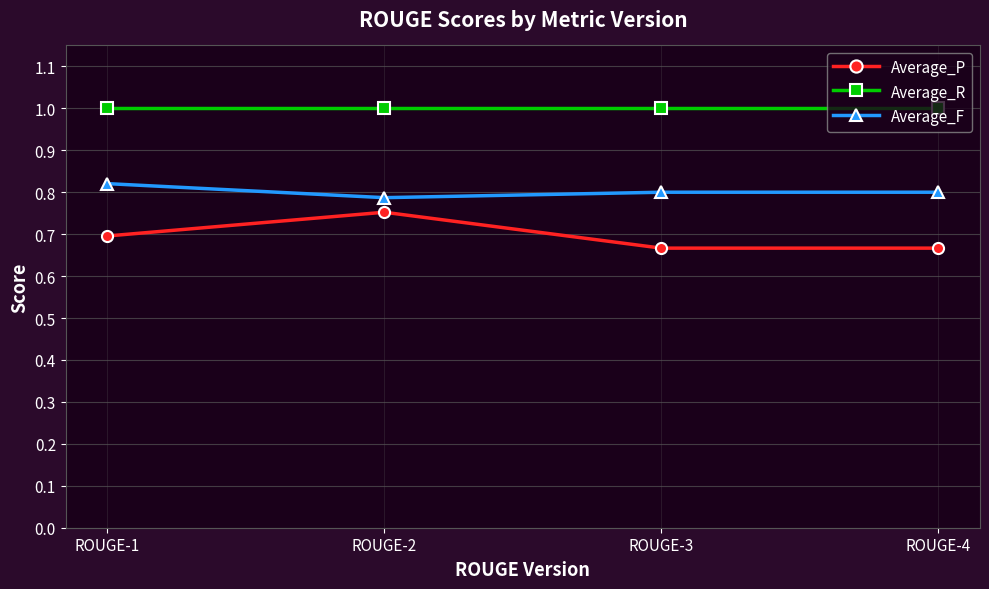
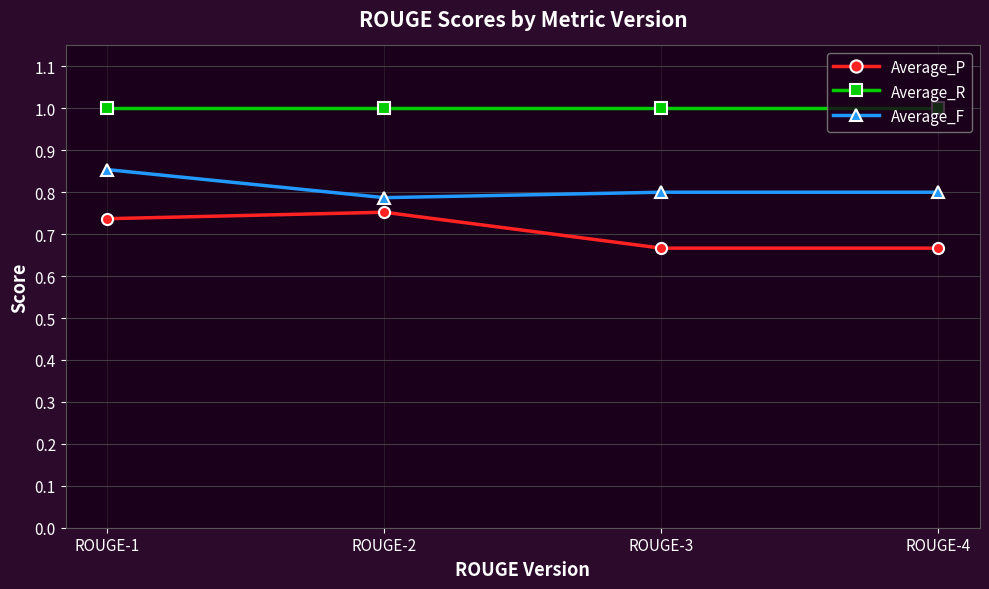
  {
    "Average_P": {
-     "ROUGE-1": 0.70,
+     "ROUGE-1": 0.74,
      "ROUGE-2": 0.75,
      "ROUGE-3": 0.67,
      "ROUGE-4": 0.67
    },
    "Average_R": {
      "ROUGE-1": 1.00,
      "ROUGE-2": 1.00,
      "ROUGE-3": 1.00
    },
    "Average_F": {
-     "ROUGE-1": 0.82,
+     "ROUGE-1": 0.85,
      "ROUGE-2": 0.79,
      "ROUGE-3": 0.80,
      "ROUGE-4": 0.80
    }
  }
